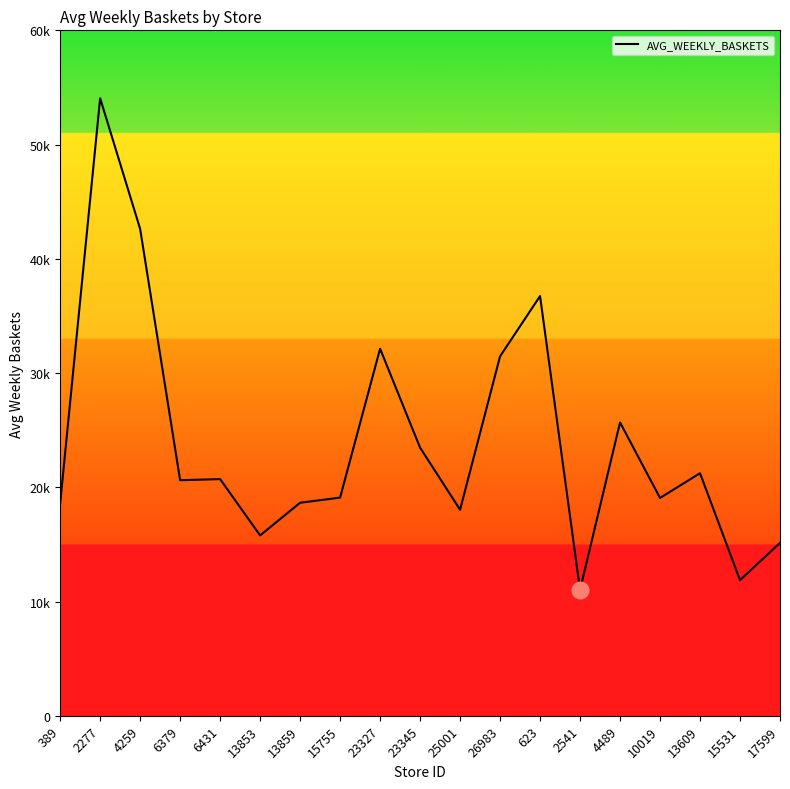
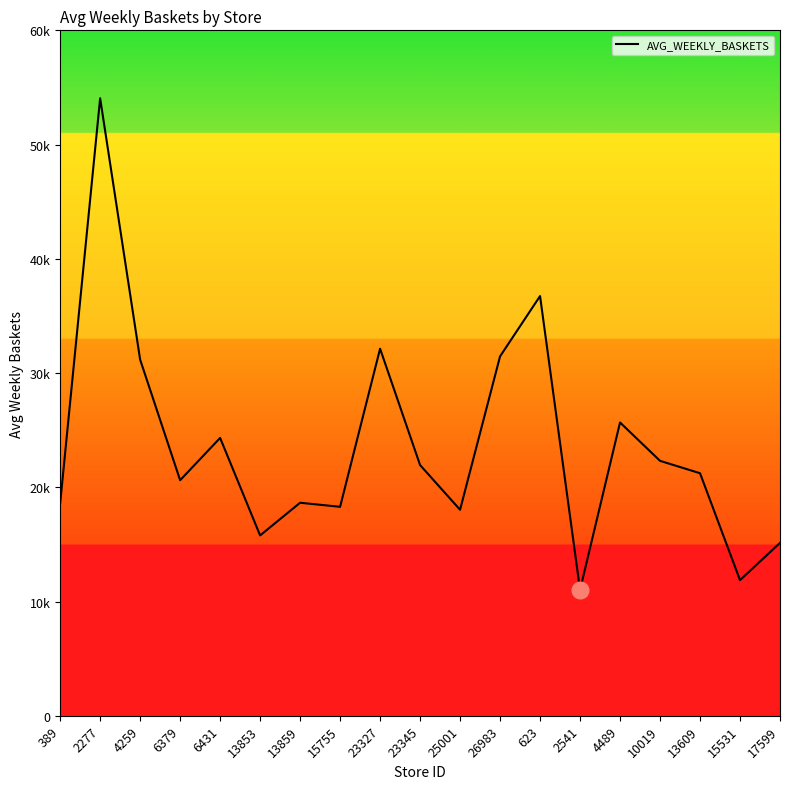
  {
    "AVG_WEEKLY_BASKETS": {
      "389": 18600,
      "2277": 54100,
-     "4259": 42600,
+     "4259": 31200,
      "6379": 20600,
-     "6431": 20700,
+     "6431": 24300,
      "13853": 15800,
      "13859": 18600,
-     "15755": 19100,
+     "15755": 18300,
      "23327": 32100,
-     "23345": 23500,
+     "23345": 21900,
      "25001": 18000,
      "26983": 31500,
      "623": 36700,
      "4489": 25700,
-     "10019": 19100,
+     "10019": 22300,
      "13609": 21200,
      "15531": 11900,
      "17599": 15100
    }
  }
